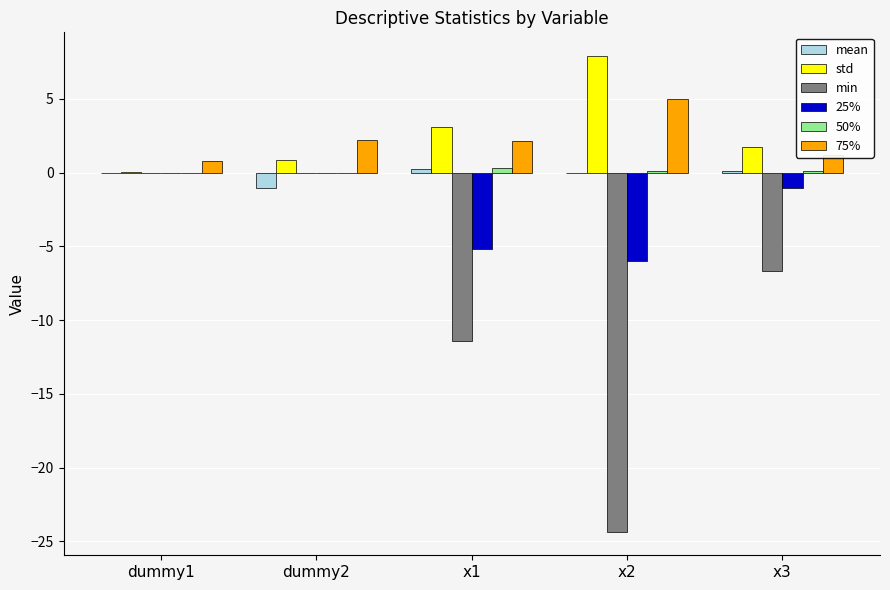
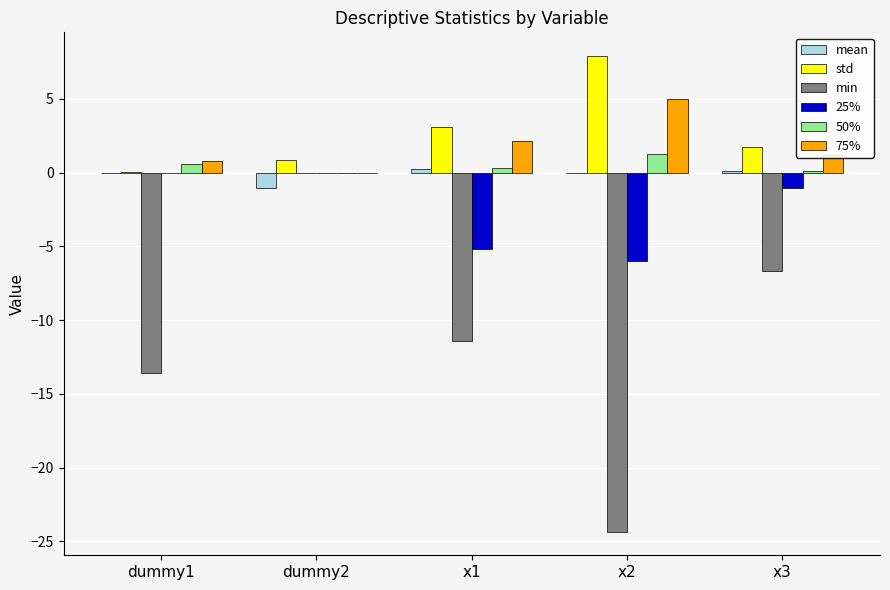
  {
    "mean": {
      "dummy2": -1.1,
      "x1": 0.3
    },
    "std": {
      "dummy2": 0.8,
      "x1": 3.1,
      "x2": 7.9,
      "x3": 1.7
    },
    "min": {
-     "dummy1": 0.0,
+     "dummy1": -13.6,
      "x1": -11.4,
      "x2": -24.3,
      "x3": -6.7
    },
    "25%": {
      "x1": -5.1,
      "x2": -6.0,
      "x3": -1.1
    },
    "50%": {
-     "dummy1": 0.0,
+     "dummy1": 0.6,
      "x1": 0.3,
-     "x2": 0.1
+     "x2": 1.3
    },
    "75%": {
      "dummy1": 0.8,
-     "dummy2": 2.2,
+     "dummy2": 0.0,
      "x1": 2.1,
      "x2": 5.0
    }
  }
